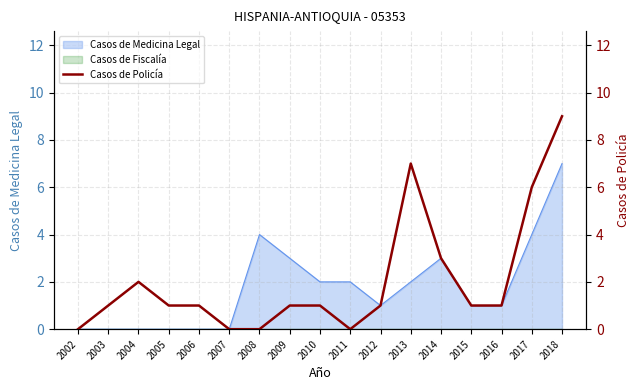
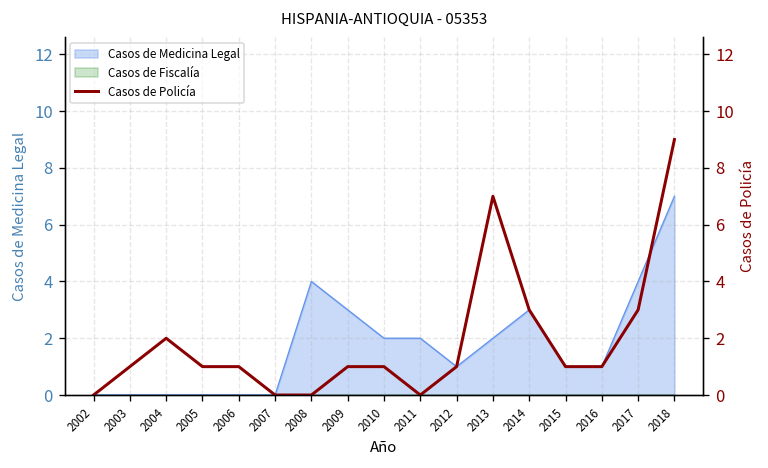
  {
    "Casos de Medicina Legal": {
      "2008": 4.0,
      "2009": 3.0,
      "2010": 2.0,
      "2011": 2.0,
      "2012": 1.0,
      "2013": 2.0,
      "2014": 3.0,
      "2015": 1.0,
      "2016": 1.0,
      "2017": 4.0,
      "2018": 7.0
    },
    "Casos de Fiscalía": {
      "2008": 0.0,
      "2009": 0.0,
      "2010": 0.0,
      "2011": 0.0,
      "2012": 0.0,
      "2013": 0.0,
      "2014": 0.0,
      "2015": 0.0,
      "2016": 0.0,
      "2017": 0.0,
      "2018": 0.0
    },
    "Casos de Policía": {
      "2002": 0,
      "2003": 1,
      "2004": 2,
      "2005": 1,
      "2006": 1,
      "2007": 0,
      "2008": 0,
      "2009": 1,
      "2010": 1,
      "2011": 0,
      "2012": 1,
      "2013": 7,
      "2014": 3,
      "2015": 1,
      "2016": 1,
-     "2017": 6,
+     "2017": 3,
      "2018": 9
    }
  }
